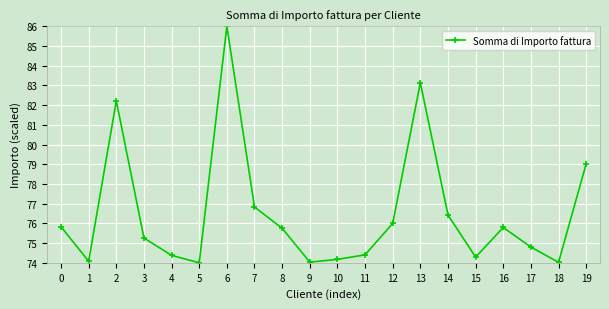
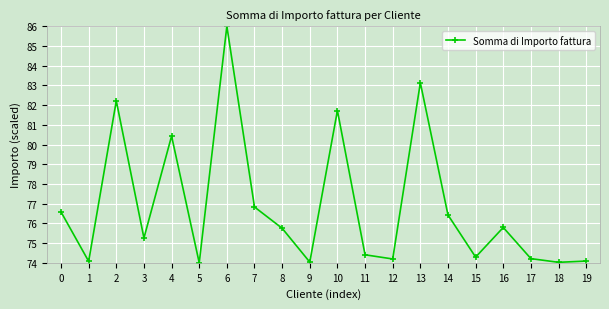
  {
-   "0": 75.8,
+   "0": 76.6,
    "1": 74.1,
    "2": 82.2,
    "3": 75.3,
-   "4": 74.4,
+   "4": 80.4,
    "5": 74.0,
    "6": 86.0,
    "7": 76.8,
    "8": 75.8,
    "9": 74.0,
-   "10": 74.2,
+   "10": 81.7,
    "11": 74.4,
-   "12": 76.0,
+   "12": 74.2,
    "13": 83.1,
    "14": 76.4,
    "15": 74.3,
    "16": 75.8,
-   "17": 74.8,
+   "17": 74.2,
    "18": 74.0,
-   "19": 79.0
+   "19": 74.1
  }
